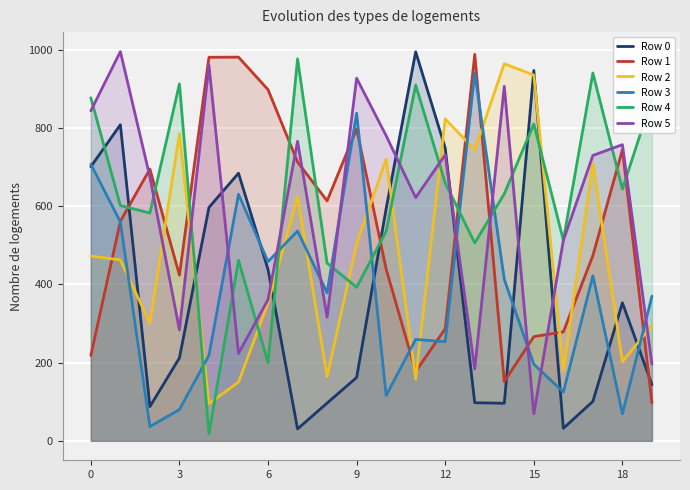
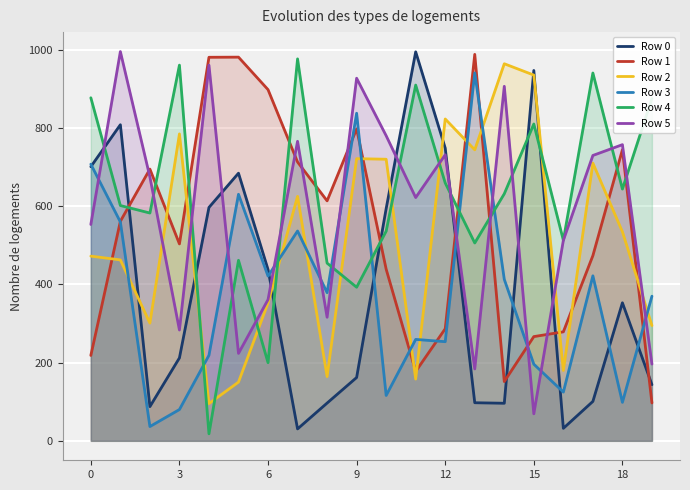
  {
    "Row 0": {
      "3": 210,
      "6": 440,
      "9": 160,
      "12": 750,
      "15": 950,
      "18": 350
    },
    "Row 1": {
      "0": 220,
-     "3": 420,
+     "3": 500,
      "6": 900,
      "9": 800,
      "12": 290,
      "15": 270,
      "18": 740
    },
    "Row 2": {
      "0": 470,
      "3": 790,
      "6": 350,
-     "9": 500,
+     "9": 720,
      "12": 820,
      "15": 940,
-     "18": 200
+     "18": 530
    },
    "Row 3": {
      "3": 80,
-     "6": 460,
+     "6": 420,
      "9": 840,
      "12": 250,
      "15": 200,
-     "18": 70
+     "18": 100
    },
    "Row 4": {
      "0": 880,
-     "3": 910,
+     "3": 960,
      "6": 200,
      "9": 390,
      "12": 660,
      "15": 810,
      "18": 640
    },
    "Row 5": {
-     "0": 840,
+     "0": 550,
      "3": 280,
      "6": 360,
      "9": 930,
      "12": 730,
      "15": 70,
      "18": 760
    }
  }
